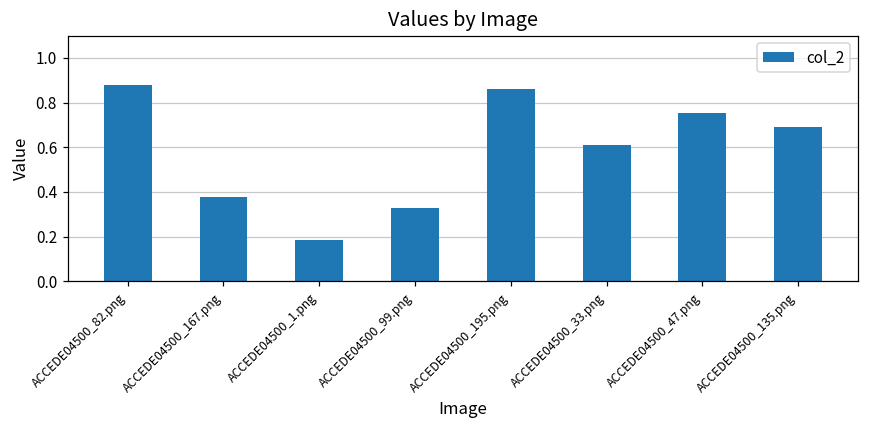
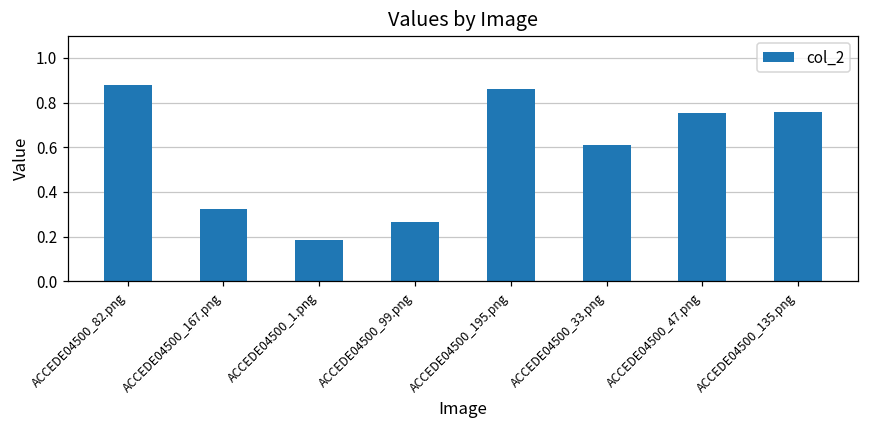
  {
    "ACCEDE04500_82.png": 0.88,
-   "ACCEDE04500_167.png": 0.38,
+   "ACCEDE04500_167.png": 0.33,
    "ACCEDE04500_1.png": 0.18,
-   "ACCEDE04500_99.png": 0.33,
+   "ACCEDE04500_99.png": 0.27,
    "ACCEDE04500_195.png": 0.86,
    "ACCEDE04500_33.png": 0.61,
    "ACCEDE04500_47.png": 0.75,
-   "ACCEDE04500_135.png": 0.69
+   "ACCEDE04500_135.png": 0.76
  }
